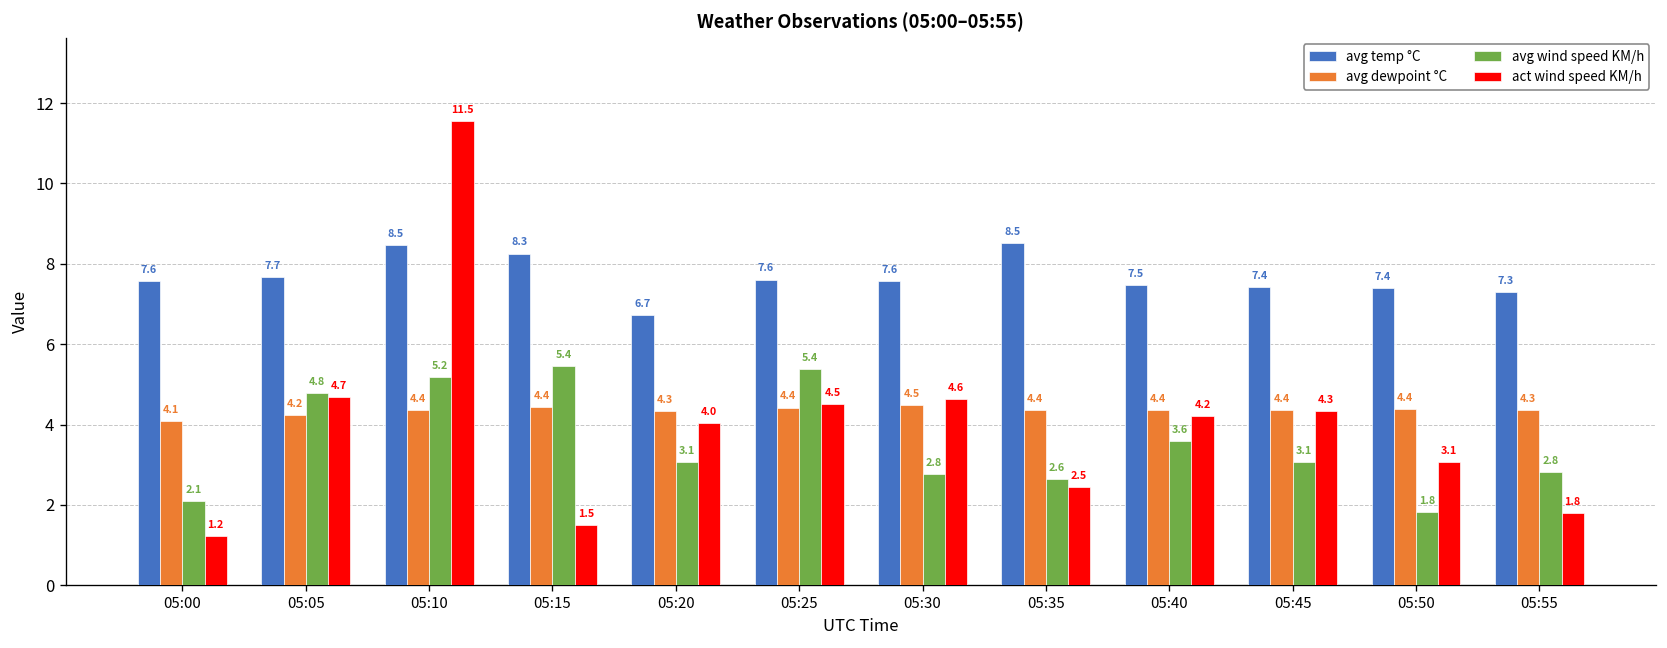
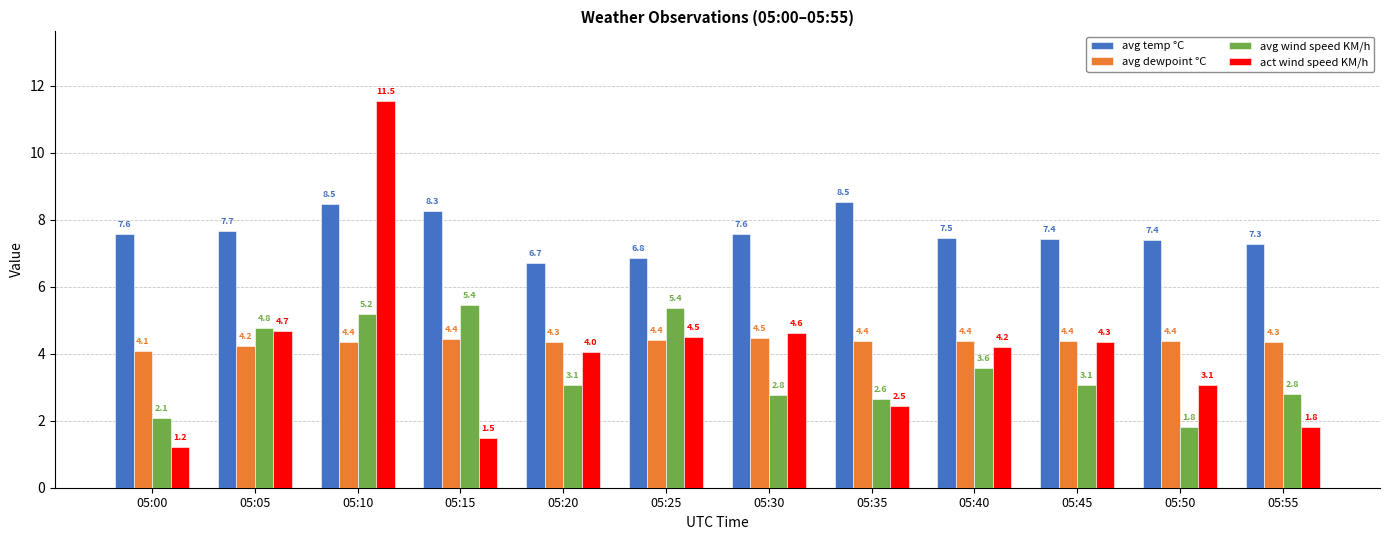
  {
    "avg temp °C": {
      "05:00": 7.6,
      "05:05": 7.7,
      "05:10": 8.5,
      "05:15": 8.3,
      "05:20": 6.7,
-     "05:25": 7.6,
+     "05:25": 6.8,
      "05:30": 7.6,
      "05:35": 8.5,
      "05:40": 7.5,
      "05:45": 7.4,
      "05:50": 7.4,
      "05:55": 7.3
    },
    "avg dewpoint °C": {
      "05:00": 4.1,
      "05:05": 4.2,
      "05:10": 4.4,
      "05:15": 4.4,
      "05:20": 4.3,
      "05:25": 4.4,
      "05:30": 4.5,
      "05:35": 4.4,
      "05:40": 4.4,
      "05:45": 4.4,
      "05:50": 4.4,
      "05:55": 4.3
    },
    "avg wind speed KM/h": {
      "05:00": 2.1,
      "05:05": 4.8,
      "05:10": 5.2,
      "05:15": 5.4,
      "05:20": 3.1,
      "05:25": 5.4,
      "05:30": 2.8,
      "05:35": 2.6,
      "05:40": 3.6,
      "05:45": 3.1,
      "05:50": 1.8,
      "05:55": 2.8
    },
    "act wind speed KM/h": {
      "05:00": 1.2,
      "05:05": 4.7,
      "05:10": 11.5,
      "05:15": 1.5,
      "05:20": 4.0,
      "05:25": 4.5,
      "05:30": 4.6,
      "05:35": 2.5,
      "05:40": 4.2,
      "05:45": 4.3,
      "05:50": 3.1,
      "05:55": 1.8
    }
  }
